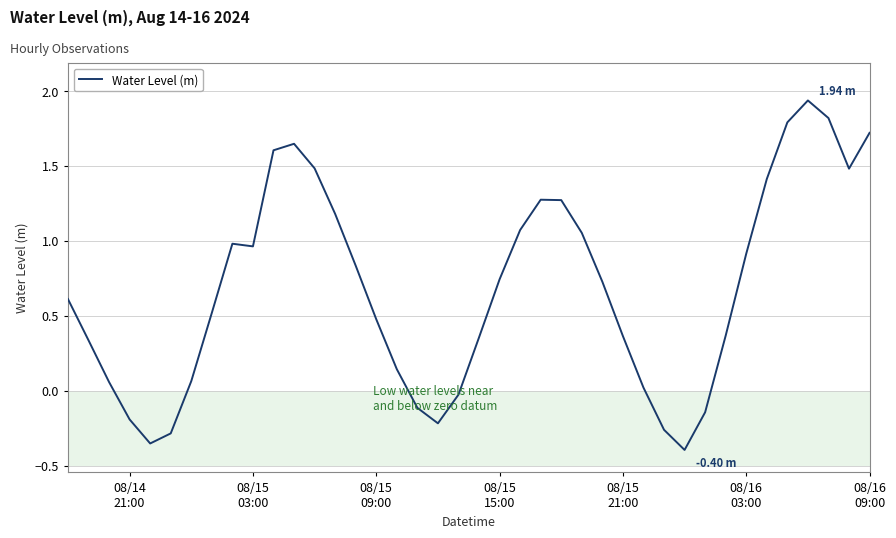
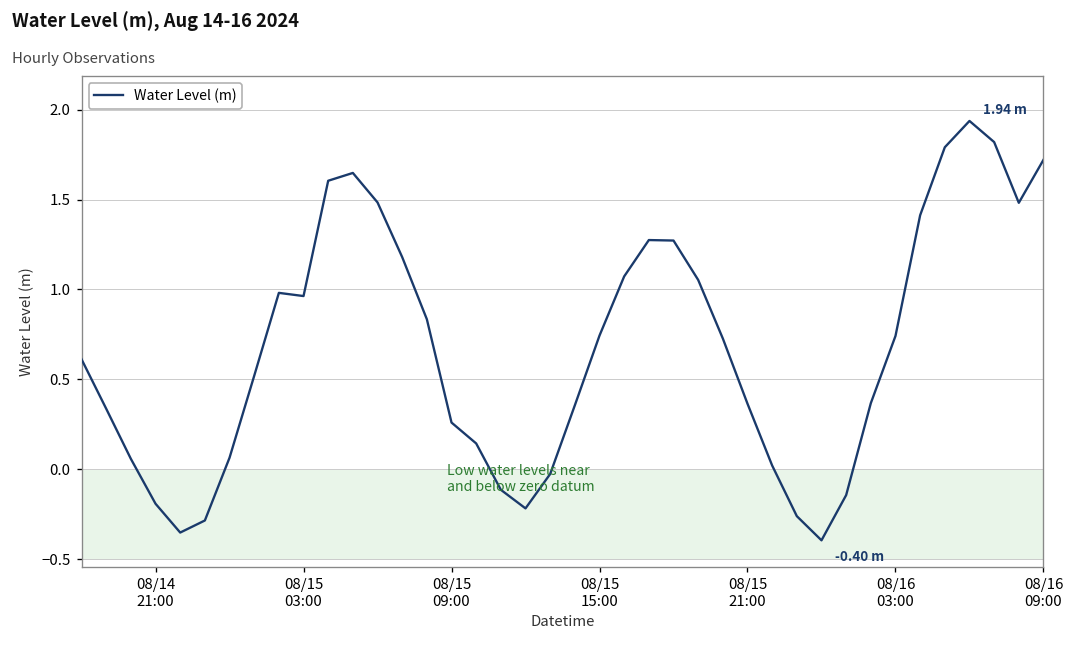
  {
    "08/14 21:00": -0.19,
    "08/15 03:00": 0.96,
-   "08/15 09:00": 0.48,
+   "08/15 09:00": 0.26,
    "08/15 15:00": 0.74,
    "08/15 21:00": 0.36,
-   "08/16 03:00": 0.91,
+   "08/16 03:00": 0.74,
    "08/16 09:00": 1.72
  }
